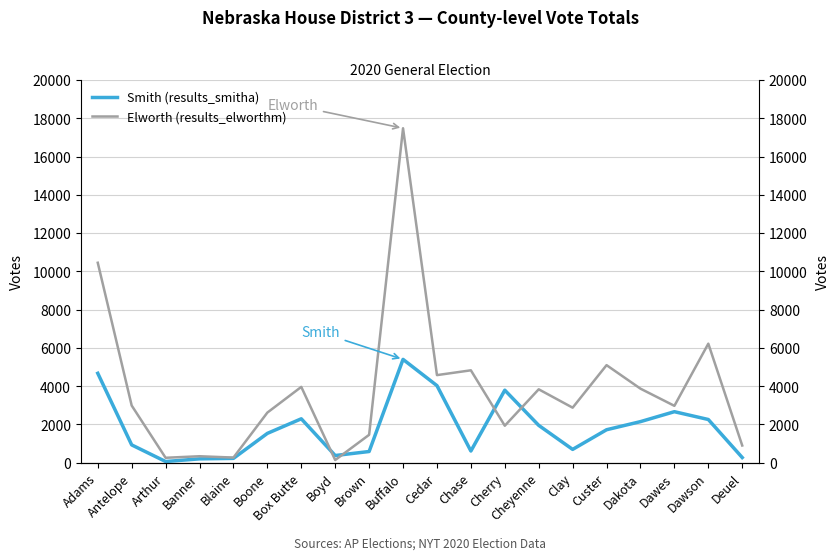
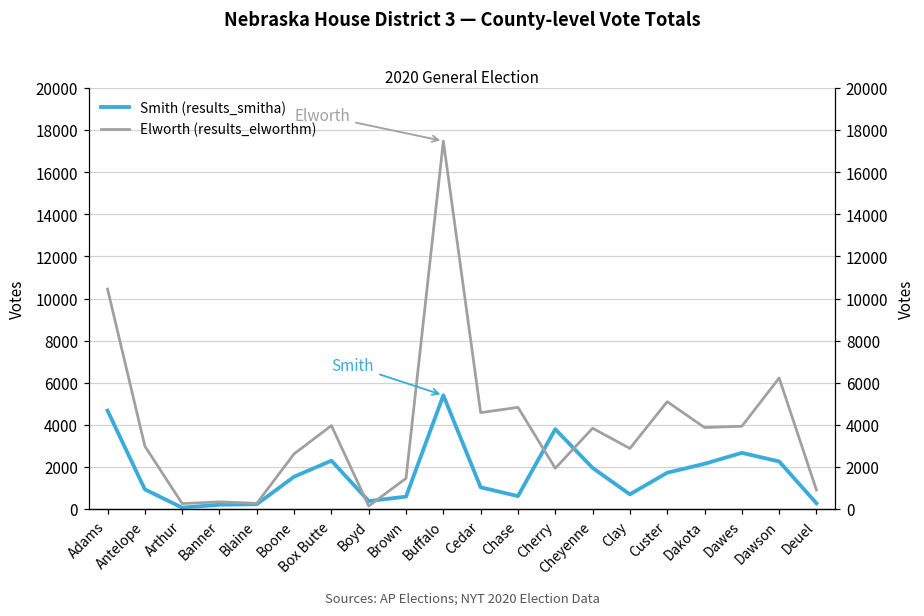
  {
    "Smith (results_smitha)": {
      "Adams": 4700,
      "Antelope": 900,
      "Arthur": 100,
      "Banner": 200,
      "Boone": 1500,
      "Box Butte": 2300,
      "Boyd": 400,
      "Brown": 600,
      "Buffalo": 5400,
-     "Cedar": 4000,
+     "Cedar": 1000,
      "Chase": 600,
      "Cherry": 3800,
      "Cheyenne": 2000,
      "Clay": 700,
      "Custer": 1700,
      "Dakota": 2200,
      "Dawes": 2700,
      "Dawson": 2300,
      "Deuel": 300
    },
    "Elworth (results_elworthm)": {
      "Adams": 10500,
      "Antelope": 3000,
      "Arthur": 300,
      "Banner": 300,
      "Boone": 2600,
      "Box Butte": 4000,
      "Boyd": 100,
      "Brown": 1500,
      "Buffalo": 17500,
      "Cedar": 4600,
      "Chase": 4800,
      "Cherry": 1900,
      "Cheyenne": 3800,
      "Clay": 2900,
      "Custer": 5100,
      "Dakota": 3900,
-     "Dawes": 3000,
+     "Dawes": 3900,
      "Dawson": 6200,
      "Deuel": 900
    }
  }
